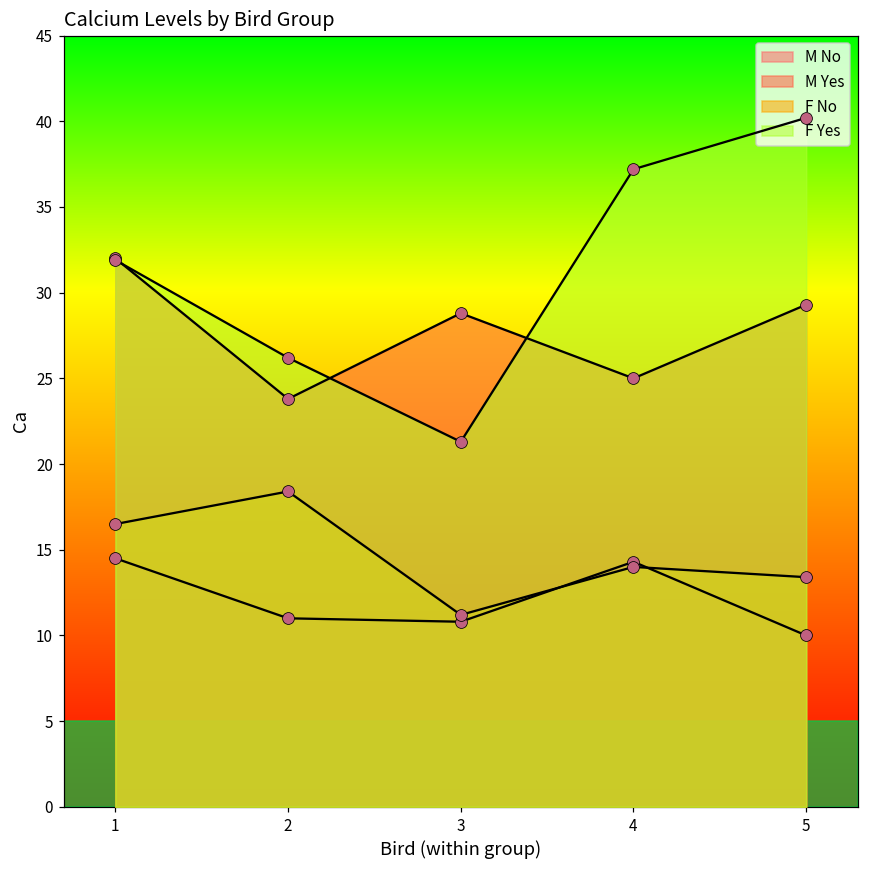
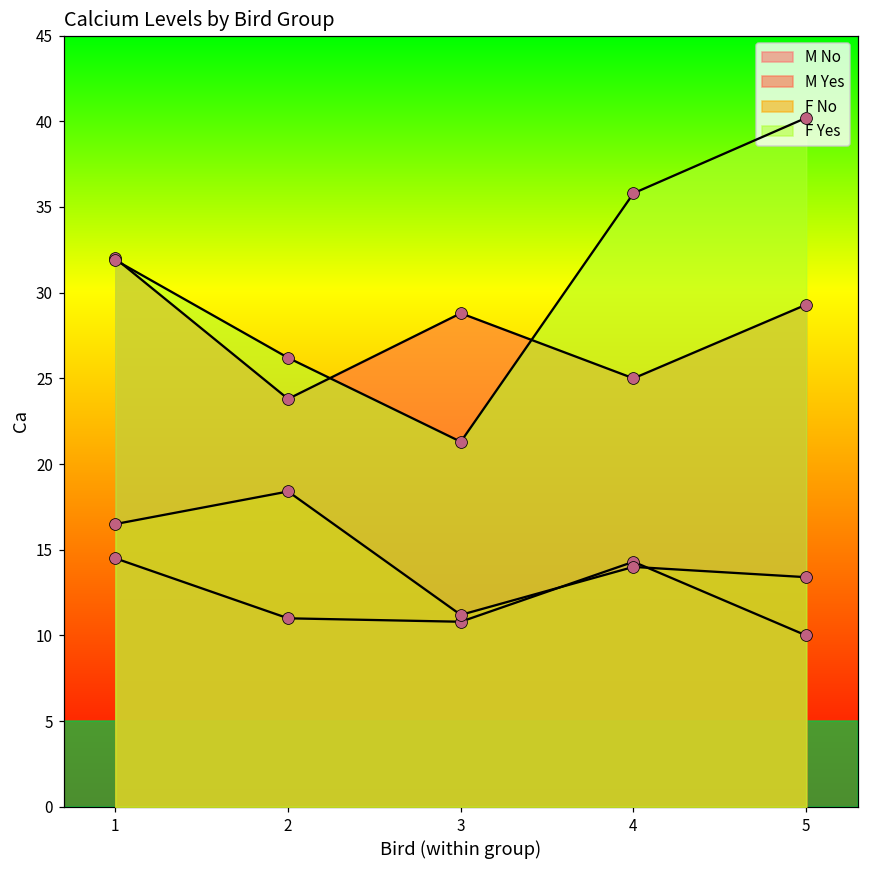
  {
    "F No": {
      "1": 16.5,
      "2": 18.4,
      "3": 11.2,
      "4": 14.0,
      "5": 13.4
    },
    "F Yes": {
      "2": 26.2,
      "3": 21.3,
-     "4": 37.2
+     "4": 35.8
    }
  }
